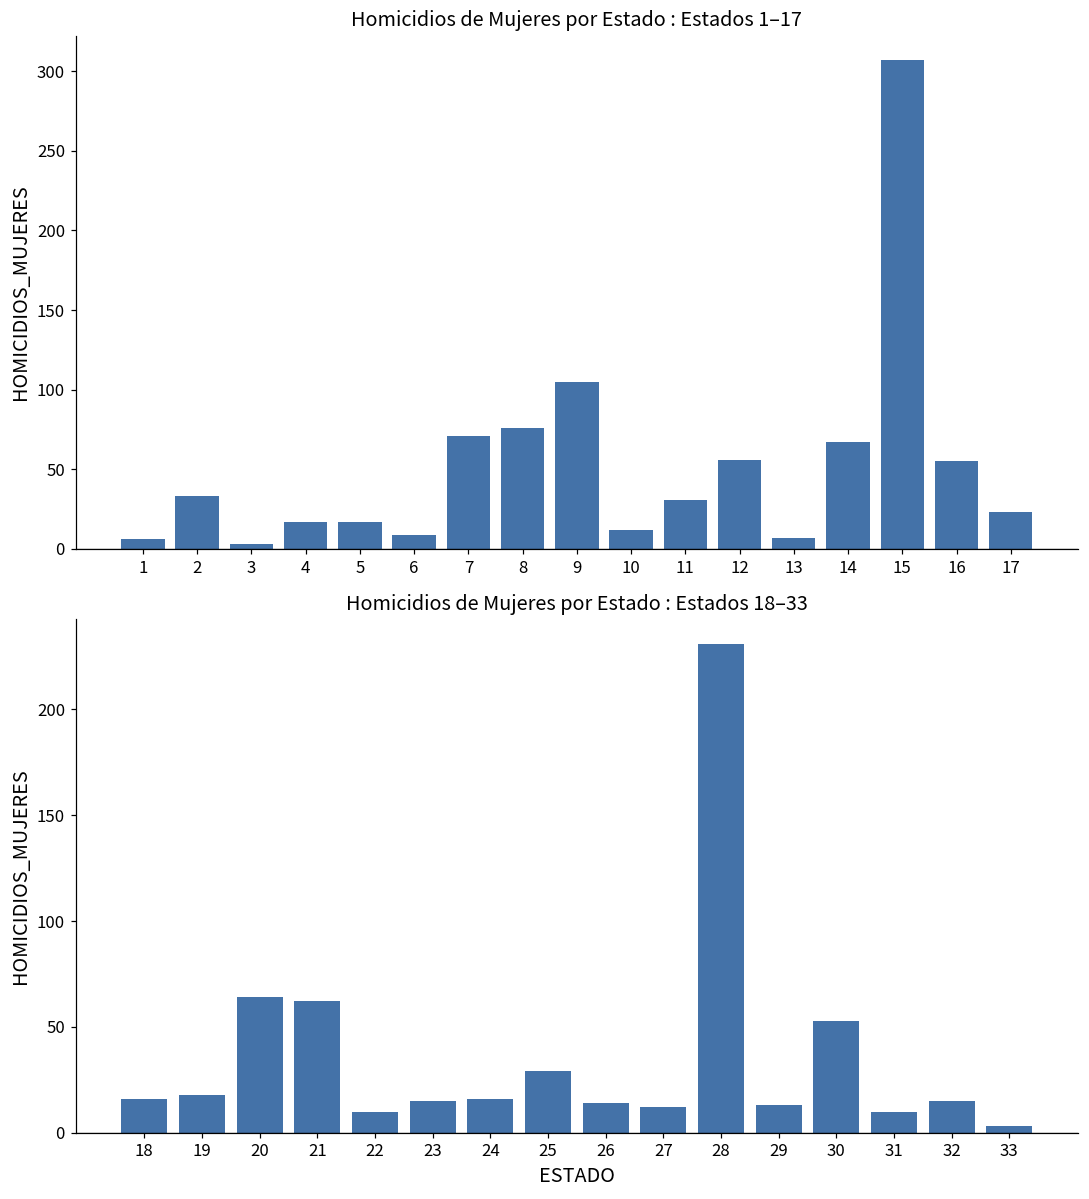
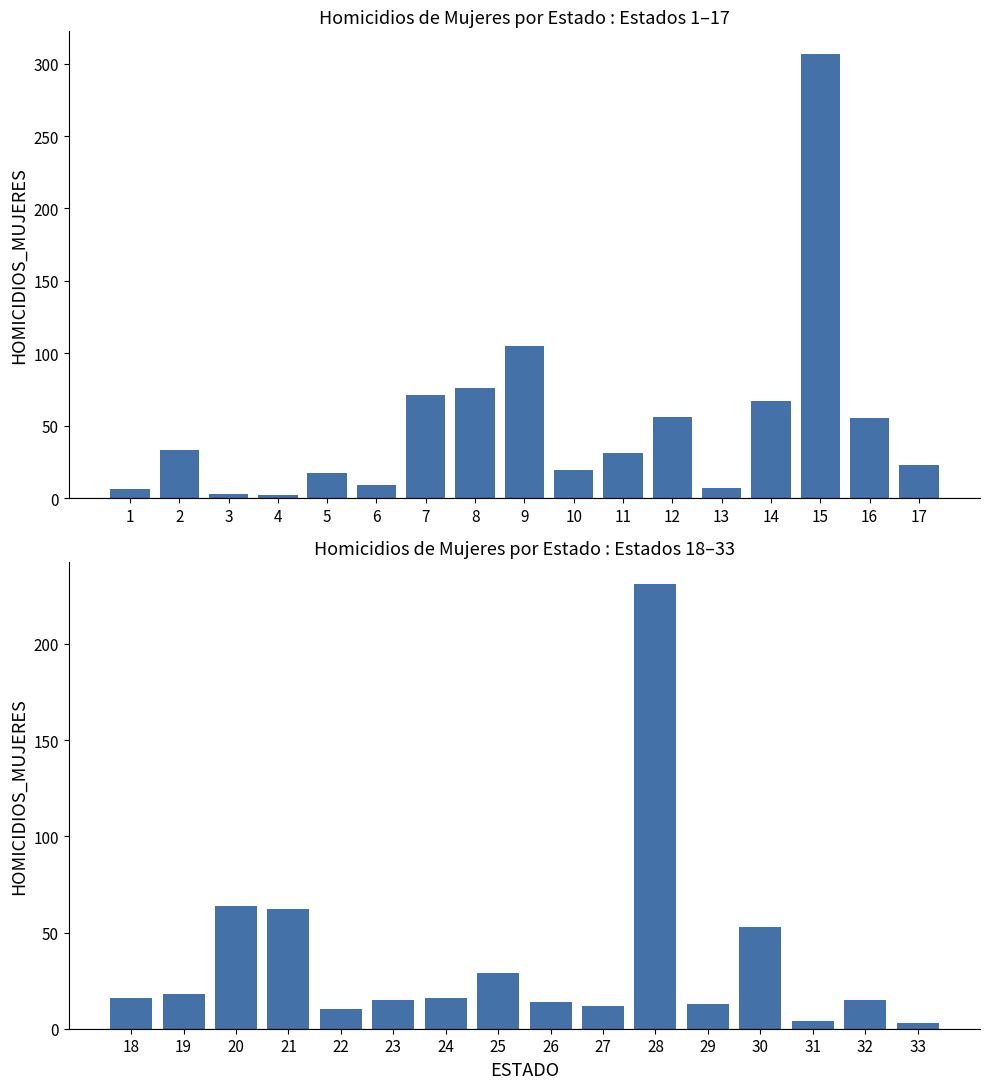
  {
    "Homicidios de Mujeres por Estado : Estados 1–17": {
      "1": 6,
      "2": 33,
      "3": 3,
-     "4": 17,
+     "4": 2,
      "5": 17,
      "6": 9,
      "7": 71,
      "8": 76,
      "9": 105,
-     "10": 12,
+     "10": 19,
      "11": 31,
      "12": 56,
      "13": 7,
      "14": 67,
      "15": 307,
      "16": 55,
      "17": 23
    },
    "Homicidios de Mujeres por Estado : Estados 18–33": {
      "18": 16,
      "19": 18,
      "20": 64,
      "21": 62,
      "22": 10,
      "23": 15,
      "24": 16,
      "25": 29,
      "26": 14,
      "27": 12,
      "28": 231,
      "29": 13,
      "30": 53,
-     "31": 10,
+     "31": 4,
      "32": 15,
      "33": 3
    }
  }
